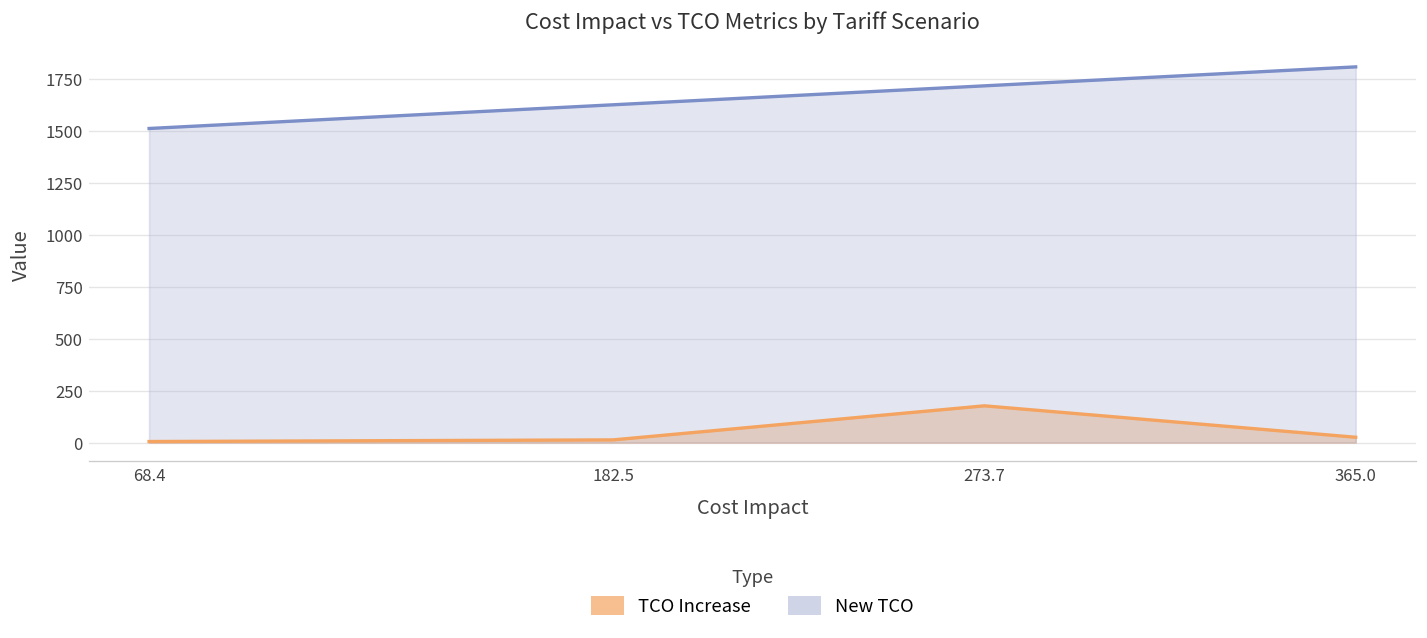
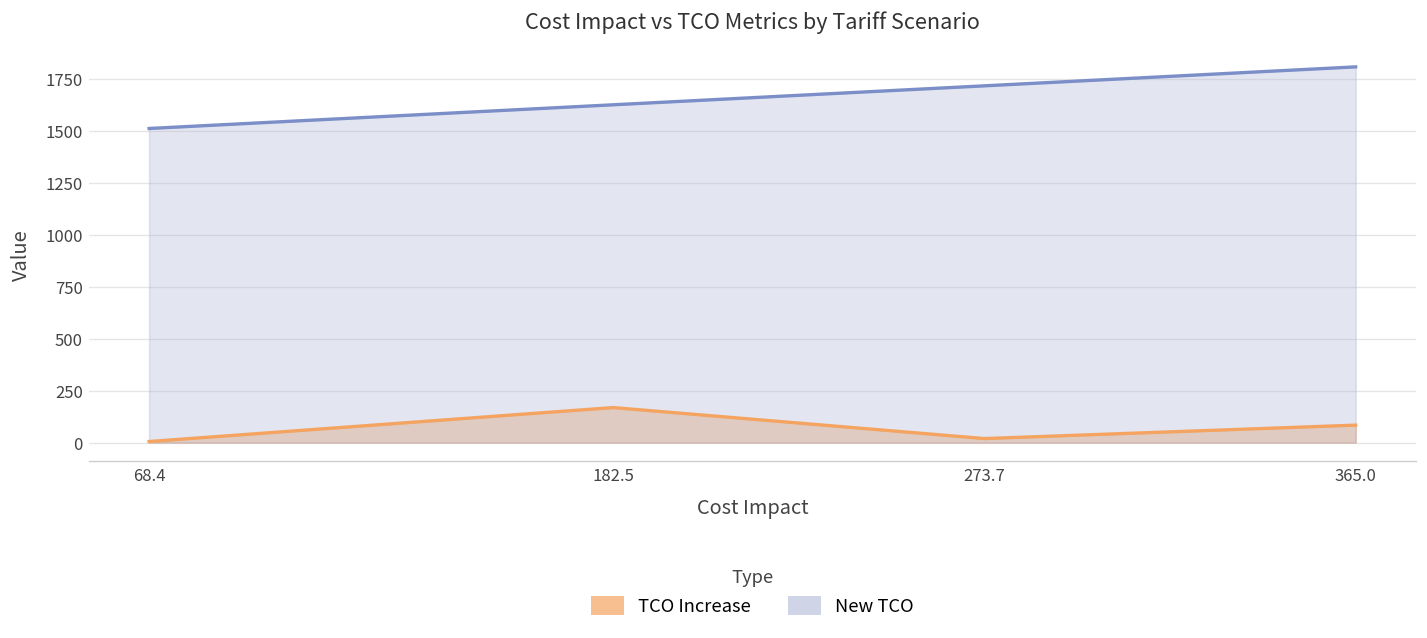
  {
    "TCO Increase": {
      "68.4": 0,
-     "182.5": 10,
-     "273.7": 180,
-     "365.0": 30
+     "182.5": 170,
+     "273.7": 20,
+     "365.0": 80
    },
    "New TCO": {
      "68.4": 1510,
      "182.5": 1630,
      "273.7": 1720,
      "365.0": 1810
    }
  }
